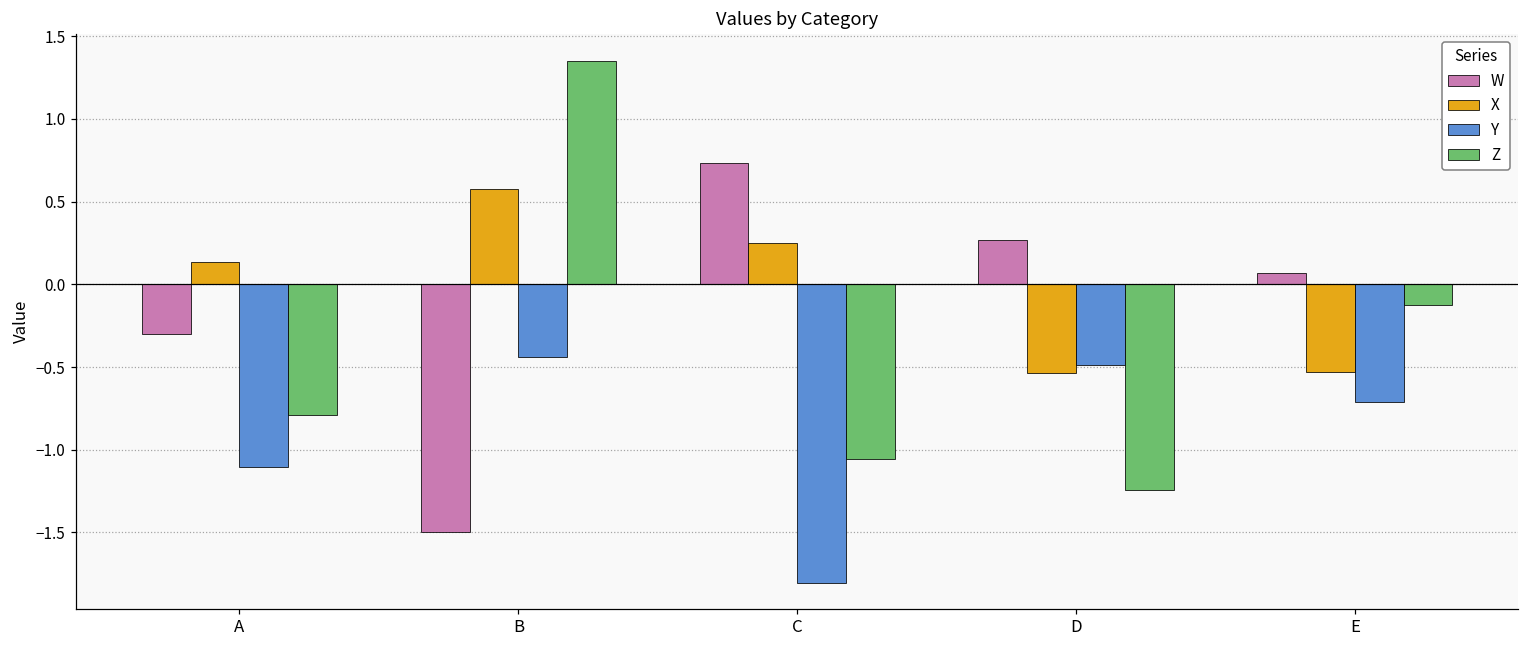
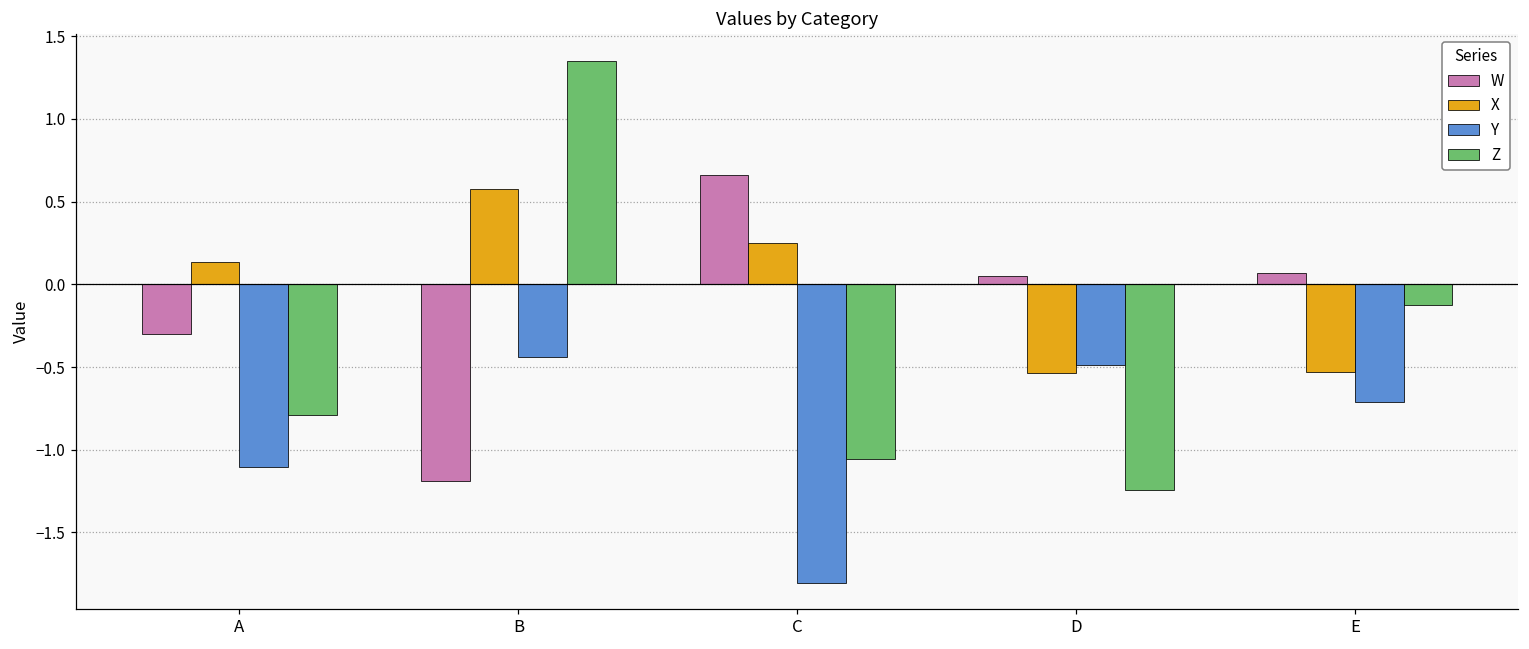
  {
    "W": {
      "A": -0.30,
-     "B": -1.50,
-     "C": 0.73,
-     "D": 0.27,
+     "B": -1.19,
+     "C": 0.66,
+     "D": 0.05,
      "E": 0.07
    },
    "X": {
      "A": 0.13,
      "B": 0.57,
      "C": 0.25,
      "D": -0.54,
      "E": -0.53
    },
    "Y": {
      "A": -1.11,
      "B": -0.44,
      "C": -1.80,
      "D": -0.49,
      "E": -0.71
    },
    "Z": {
      "A": -0.79,
      "B": 1.35,
      "C": -1.06,
      "D": -1.24,
      "E": -0.12
    }
  }
